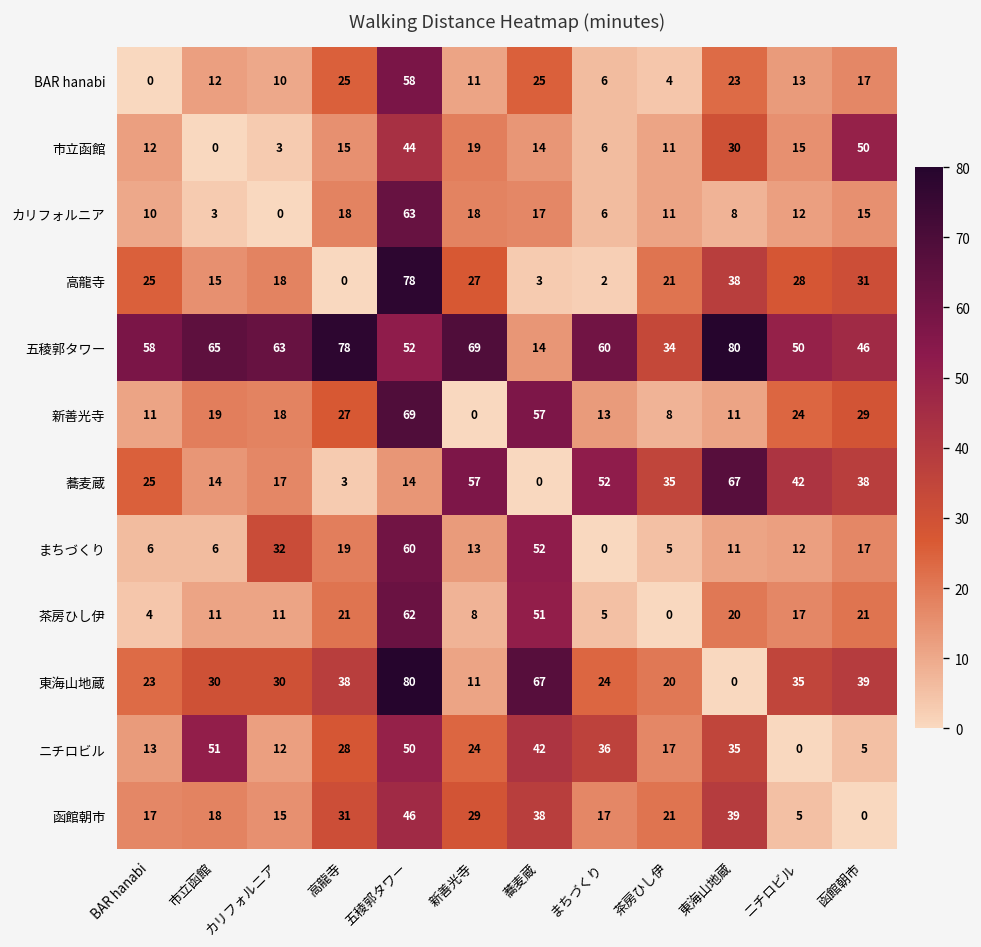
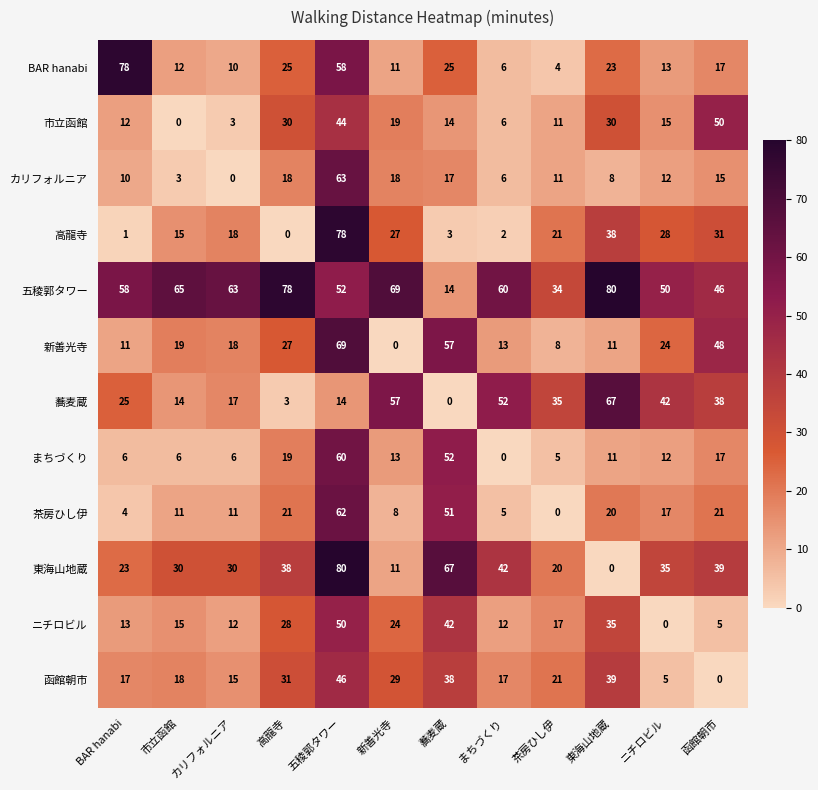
  {
    "BAR hanabi": {
-     "BAR hanabi": 0,
+     "BAR hanabi": 78,
      "市立函館": 12,
      "カリフォルニア": 10,
      "高龍寺": 25,
      "五稜郭タワー": 58,
      "新善光寺": 11,
      "蕎麦蔵": 25,
      "まちづくり": 6,
      "茶房ひし伊": 4,
      "東海山地蔵": 23,
      "ニチロビル": 13,
      "函館朝市": 17
    },
    "市立函館": {
      "BAR hanabi": 12,
      "市立函館": 0,
      "カリフォルニア": 3,
-     "高龍寺": 15,
+     "高龍寺": 30,
      "五稜郭タワー": 44,
      "新善光寺": 19,
      "蕎麦蔵": 14,
      "まちづくり": 6,
      "茶房ひし伊": 11,
      "東海山地蔵": 30,
      "ニチロビル": 15,
      "函館朝市": 50
    },
    "カリフォルニア": {
      "BAR hanabi": 10,
      "市立函館": 3,
      "カリフォルニア": 0,
      "高龍寺": 18,
      "五稜郭タワー": 63,
      "新善光寺": 18,
      "蕎麦蔵": 17,
      "まちづくり": 6,
      "茶房ひし伊": 11,
      "東海山地蔵": 8,
      "ニチロビル": 12,
      "函館朝市": 15
    },
    "高龍寺": {
-     "BAR hanabi": 25,
+     "BAR hanabi": 1,
      "市立函館": 15,
      "カリフォルニア": 18,
      "高龍寺": 0,
      "五稜郭タワー": 78,
      "新善光寺": 27,
      "蕎麦蔵": 3,
      "まちづくり": 2,
      "茶房ひし伊": 21,
      "東海山地蔵": 38,
      "ニチロビル": 28,
      "函館朝市": 31
    },
    "五稜郭タワー": {
      "BAR hanabi": 58,
      "市立函館": 65,
      "カリフォルニア": 63,
      "高龍寺": 78,
      "五稜郭タワー": 52,
      "新善光寺": 69,
      "蕎麦蔵": 14,
      "まちづくり": 60,
      "茶房ひし伊": 34,
      "東海山地蔵": 80,
      "ニチロビル": 50,
      "函館朝市": 46
    },
    "新善光寺": {
      "BAR hanabi": 11,
      "市立函館": 19,
      "カリフォルニア": 18,
      "高龍寺": 27,
      "五稜郭タワー": 69,
      "新善光寺": 0,
      "蕎麦蔵": 57,
      "まちづくり": 13,
      "茶房ひし伊": 8,
      "東海山地蔵": 11,
      "ニチロビル": 24,
-     "函館朝市": 29
+     "函館朝市": 48
    },
    "蕎麦蔵": {
      "BAR hanabi": 25,
      "市立函館": 14,
      "カリフォルニア": 17,
      "高龍寺": 3,
      "五稜郭タワー": 14,
      "新善光寺": 57,
      "蕎麦蔵": 0,
      "まちづくり": 52,
      "茶房ひし伊": 35,
      "東海山地蔵": 67,
      "ニチロビル": 42,
      "函館朝市": 38
    },
    "まちづくり": {
      "BAR hanabi": 6,
      "市立函館": 6,
-     "カリフォルニア": 32,
+     "カリフォルニア": 6,
      "高龍寺": 19,
      "五稜郭タワー": 60,
      "新善光寺": 13,
      "蕎麦蔵": 52,
      "まちづくり": 0,
      "茶房ひし伊": 5,
      "東海山地蔵": 11,
      "ニチロビル": 12,
      "函館朝市": 17
    },
    "茶房ひし伊": {
      "BAR hanabi": 4,
      "市立函館": 11,
      "カリフォルニア": 11,
      "高龍寺": 21,
      "五稜郭タワー": 62,
      "新善光寺": 8,
      "蕎麦蔵": 51,
      "まちづくり": 5,
      "茶房ひし伊": 0,
      "東海山地蔵": 20,
      "ニチロビル": 17,
      "函館朝市": 21
    },
    "東海山地蔵": {
      "BAR hanabi": 23,
      "市立函館": 30,
      "カリフォルニア": 30,
      "高龍寺": 38,
      "五稜郭タワー": 80,
      "新善光寺": 11,
      "蕎麦蔵": 67,
-     "まちづくり": 24,
+     "まちづくり": 42,
      "茶房ひし伊": 20,
      "東海山地蔵": 0,
      "ニチロビル": 35,
      "函館朝市": 39
    },
    "ニチロビル": {
      "BAR hanabi": 13,
-     "市立函館": 51,
+     "市立函館": 15,
      "カリフォルニア": 12,
      "高龍寺": 28,
      "五稜郭タワー": 50,
      "新善光寺": 24,
      "蕎麦蔵": 42,
-     "まちづくり": 36,
+     "まちづくり": 12,
      "茶房ひし伊": 17,
      "東海山地蔵": 35,
      "ニチロビル": 0,
      "函館朝市": 5
    },
    "函館朝市": {
      "BAR hanabi": 17,
      "市立函館": 18,
      "カリフォルニア": 15,
      "高龍寺": 31,
      "五稜郭タワー": 46,
      "新善光寺": 29,
      "蕎麦蔵": 38,
      "まちづくり": 17,
      "茶房ひし伊": 21,
      "東海山地蔵": 39,
      "ニチロビル": 5,
      "函館朝市": 0
    }
  }
